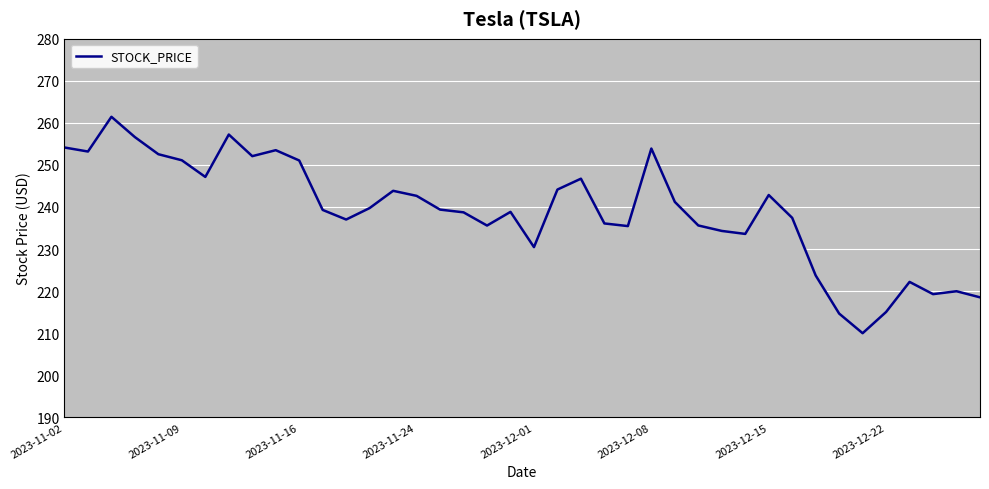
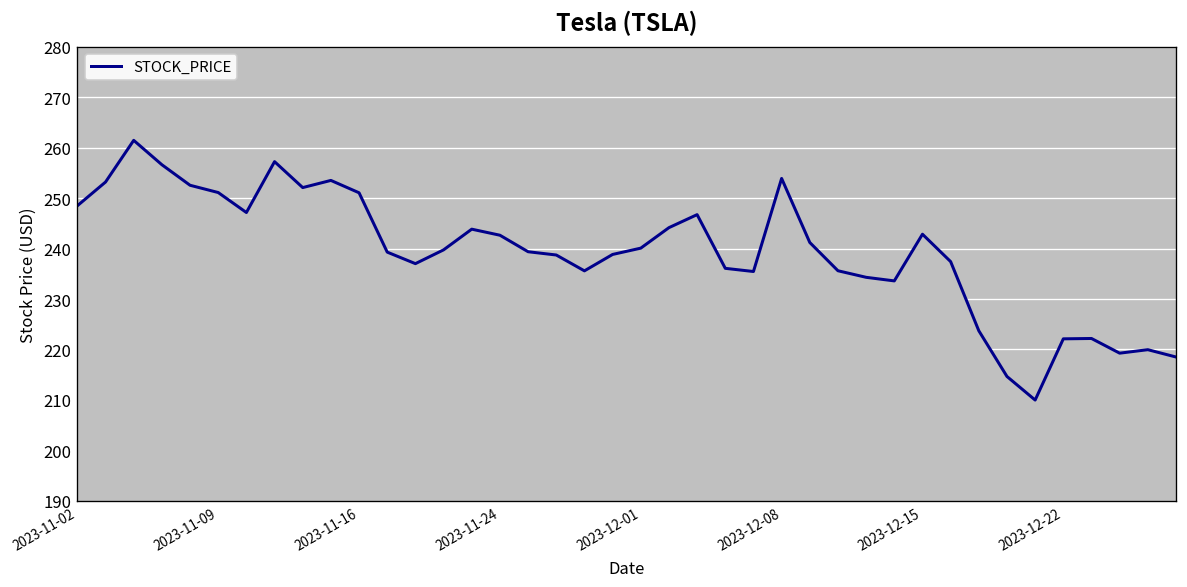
  {
-   "2023-11-02": 254,
+   "2023-11-02": 248,
    "2023-11-09": 251,
    "2023-11-16": 251,
    "2023-11-24": 243,
-   "2023-12-01": 230,
+   "2023-12-01": 240,
    "2023-12-08": 254,
    "2023-12-15": 243,
-   "2023-12-22": 215
+   "2023-12-22": 222
  }
